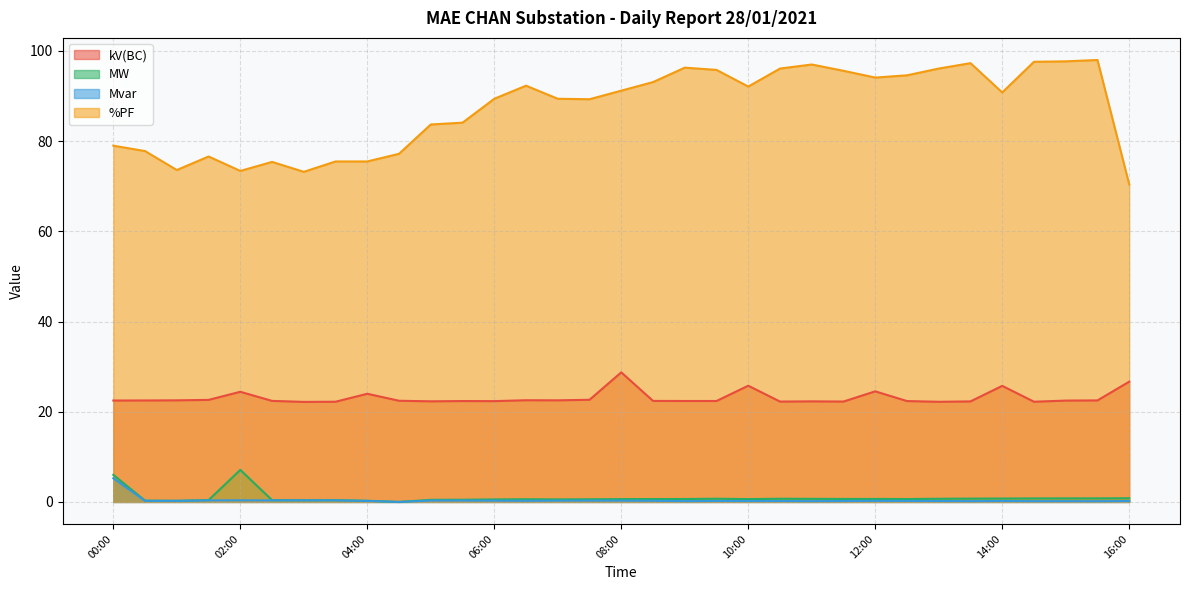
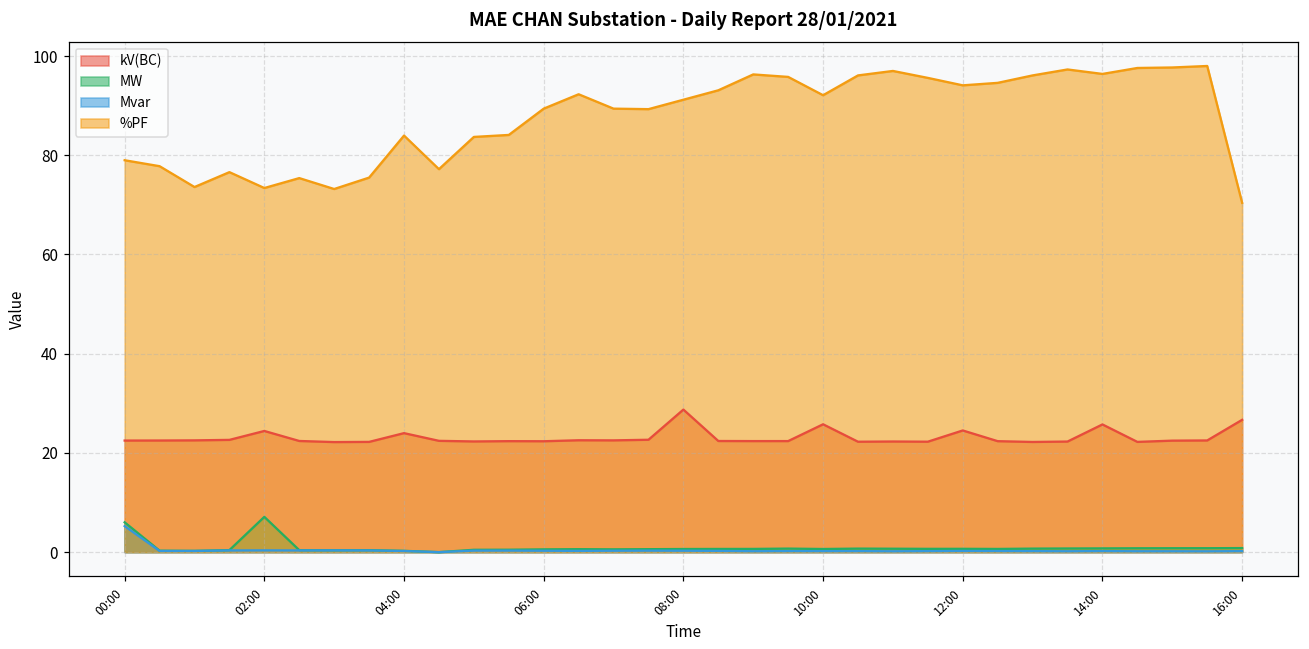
  {
    "kV(BC)": {
      "00:00": 22,
      "02:00": 24,
      "04:00": 24,
      "06:00": 22,
      "08:00": 29,
      "10:00": 26,
      "12:00": 25,
      "14:00": 26,
      "16:00": 27
    },
    "MW": {
      "00:00": 6,
      "02:00": 7,
      "16:00": 1
    },
    "Mvar": {
      "00:00": 5,
      "02:00": 0,
      "16:00": 0
    },
    "%PF": {
      "00:00": 79,
      "02:00": 73,
-     "04:00": 76,
+     "04:00": 84,
      "06:00": 89,
      "08:00": 91,
      "10:00": 92,
      "12:00": 94,
-     "14:00": 91,
+     "14:00": 96,
      "16:00": 70
    }
  }
